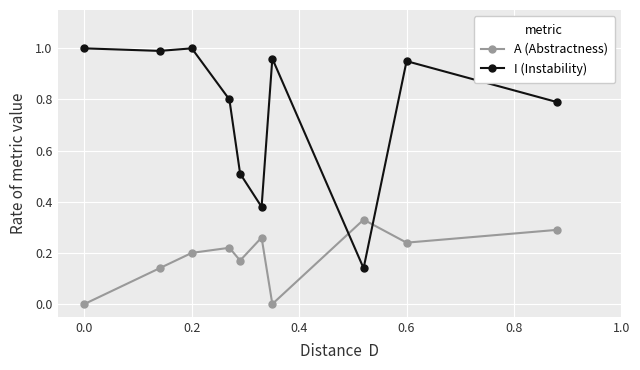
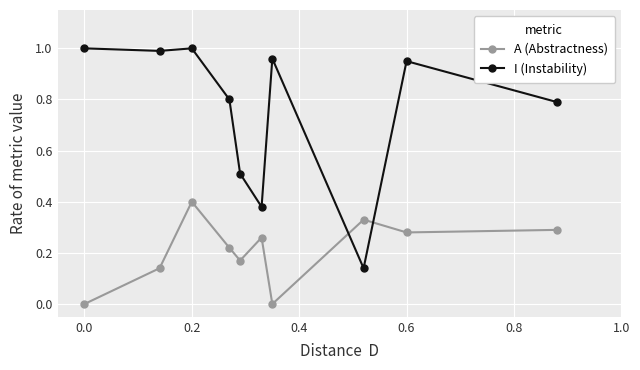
  {
    "A (Abstractness)": {
      "0.0": 0.00,
-     "0.2": 0.2,
-     "0.6": 0.24
+     "0.2": 0.4,
+     "0.6": 0.28
    },
    "I (Instability)": {
      "0.0": 1.00,
      "0.2": 1.00,
      "0.6": 0.95
    }
  }
